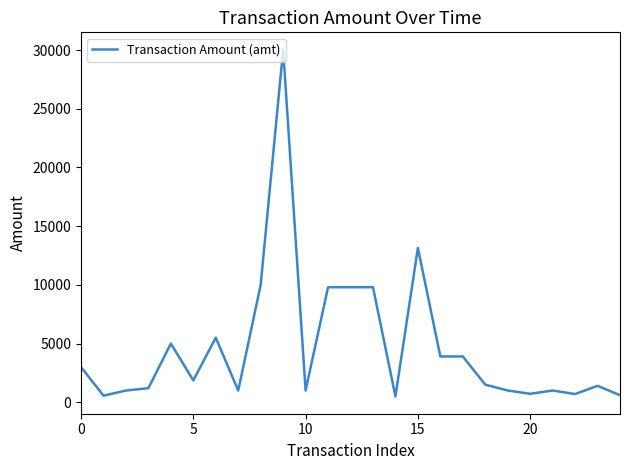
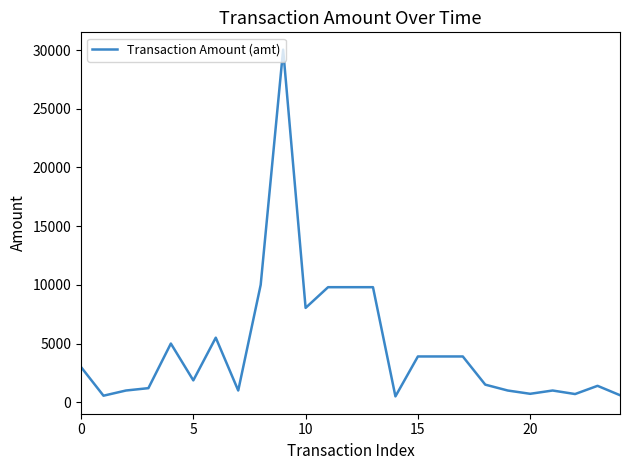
  {
    "0": 3000,
    "5": 1900,
-   "10": 1000,
-   "15": 13100,
+   "10": 8000,
+   "15": 3900,
    "20": 700
  }
